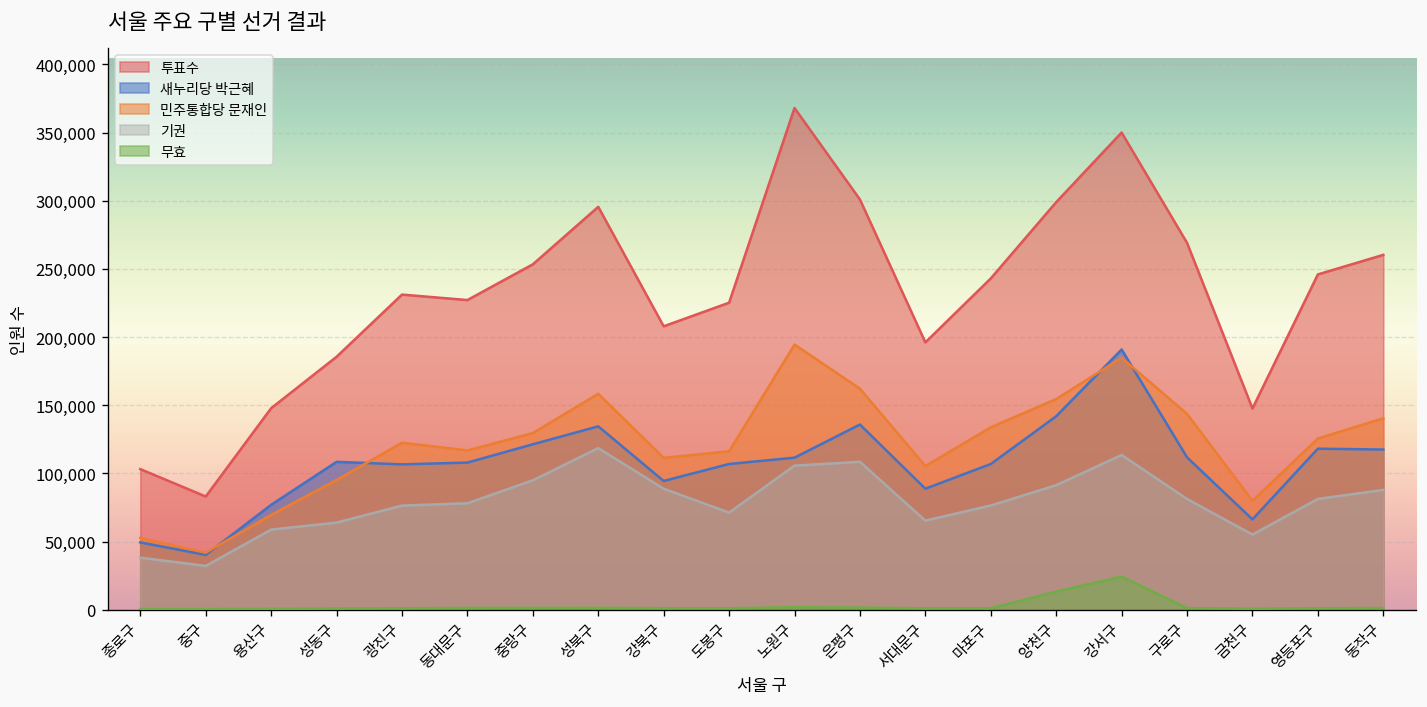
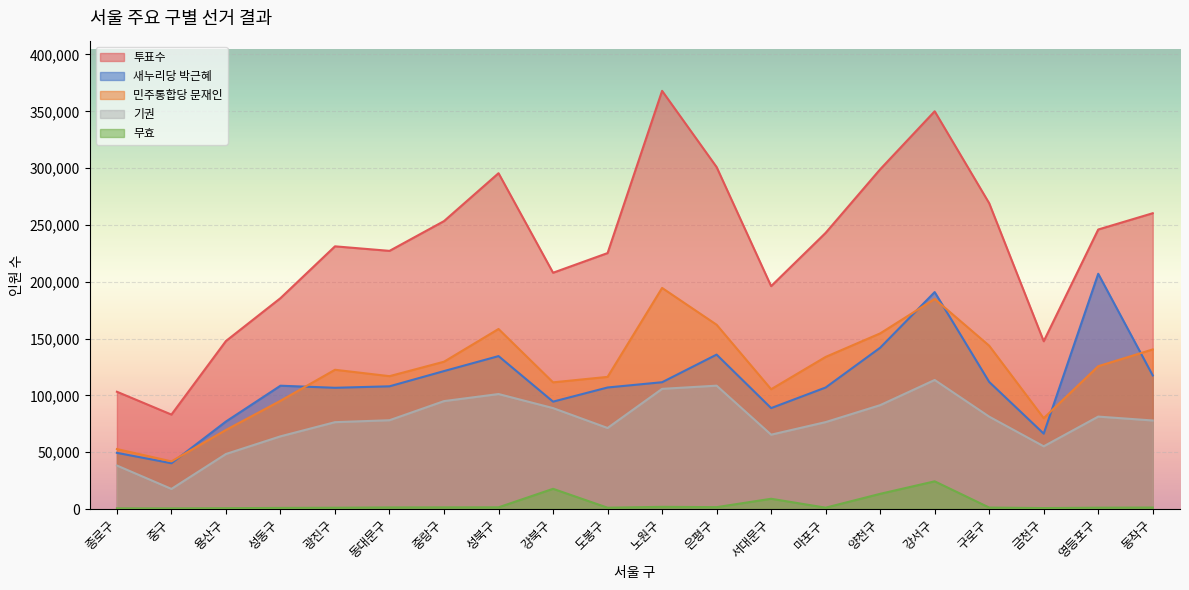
  {
    "새누리당 박근혜": {
      "종로구": "49,000",
      "용산구": "77,000",
      "성동구": "109,000",
      "광진구": "107,000",
      "동대문구": "108,000",
      "중랑구": "121,000",
      "성북구": "135,000",
      "강북구": "94,000",
      "도봉구": "107,000",
      "노원구": "112,000",
      "은평구": "136,000",
      "서대문구": "89,000",
      "마포구": "107,000",
      "양천구": "142,000",
      "강서구": "191,000",
      "구로구": "112,000",
      "금천구": "66,000",
-     "영등포구": "118,000",
+     "영등포구": "207,000",
      "동작구": "118,000"
    },
    "기권": {
      "종로구": "38,000",
-     "중구": "32,000",
-     "용산구": "59,000",
+     "중구": "18,000",
+     "용산구": "48,000",
      "성동구": "64,000",
      "광진구": "76,000",
      "동대문구": "78,000",
      "중랑구": "95,000",
-     "성북구": "119,000",
+     "성북구": "101,000",
      "강북구": "89,000",
      "도봉구": "71,000",
      "노원구": "106,000",
      "은평구": "109,000",
      "서대문구": "65,000",
      "마포구": "76,000",
      "양천구": "91,000",
      "강서구": "114,000",
      "구로구": "81,000",
      "금천구": "55,000",
      "영등포구": "81,000",
-     "동작구": "88,000"
+     "동작구": "78,000"
    },
    "무효": {
      "종로구": "1,000",
      "중구": "1,000",
      "용산구": "1,000",
      "성동구": "1,000",
      "광진구": "1,000",
      "동대문구": "1,000",
      "중랑구": "1,000",
      "성북구": "1,000",
-     "강북구": "1,000",
+     "강북구": "18,000",
      "도봉구": "1,000",
      "노원구": "2,000",
      "은평구": "2,000",
-     "서대문구": "1,000",
+     "서대문구": "9,000",
      "마포구": "1,000",
      "양천구": "13,000",
      "강서구": "24,000",
      "구로구": "1,000",
      "금천구": "1,000",
      "영등포구": "1,000",
      "동작구": "1,000"
    }
  }
